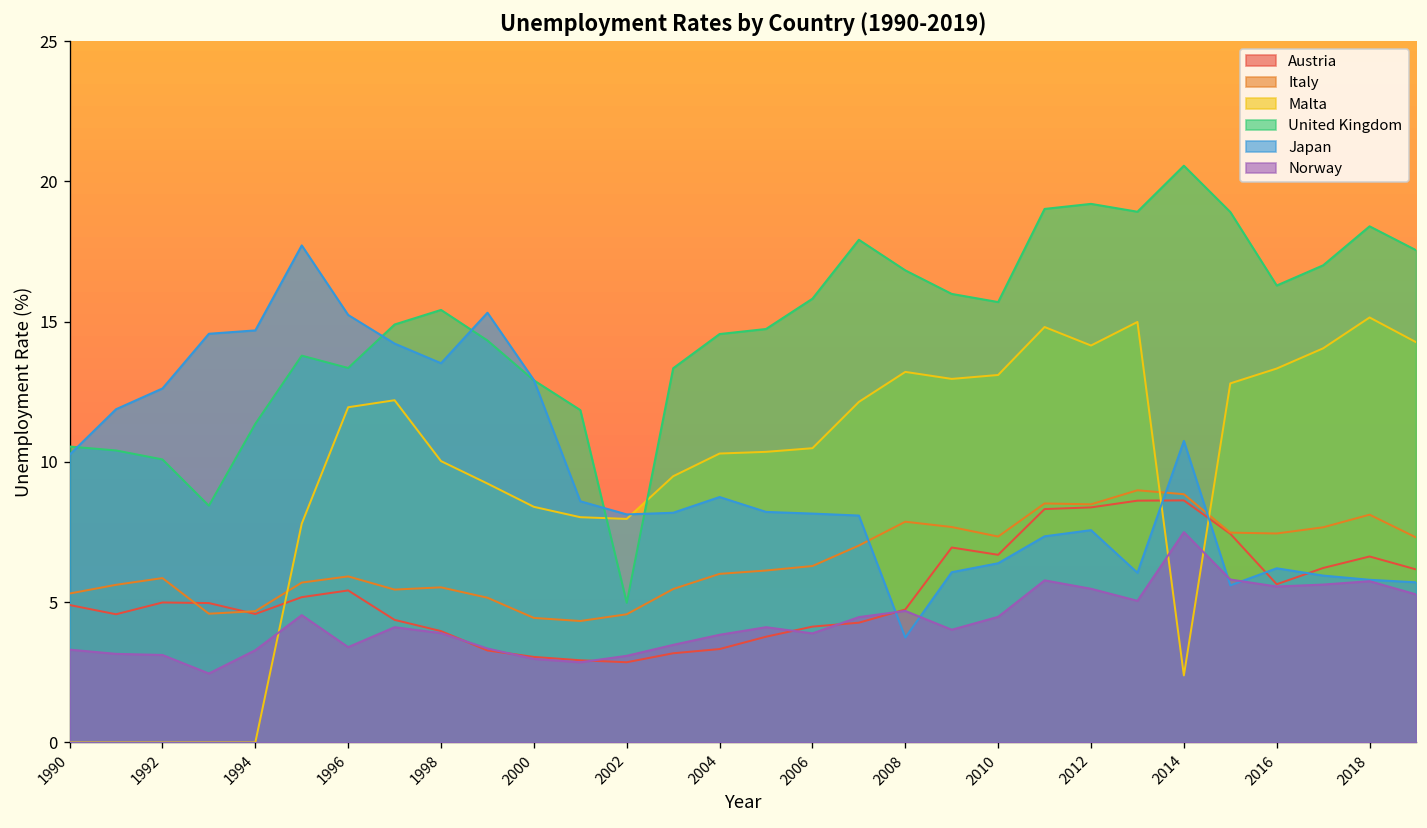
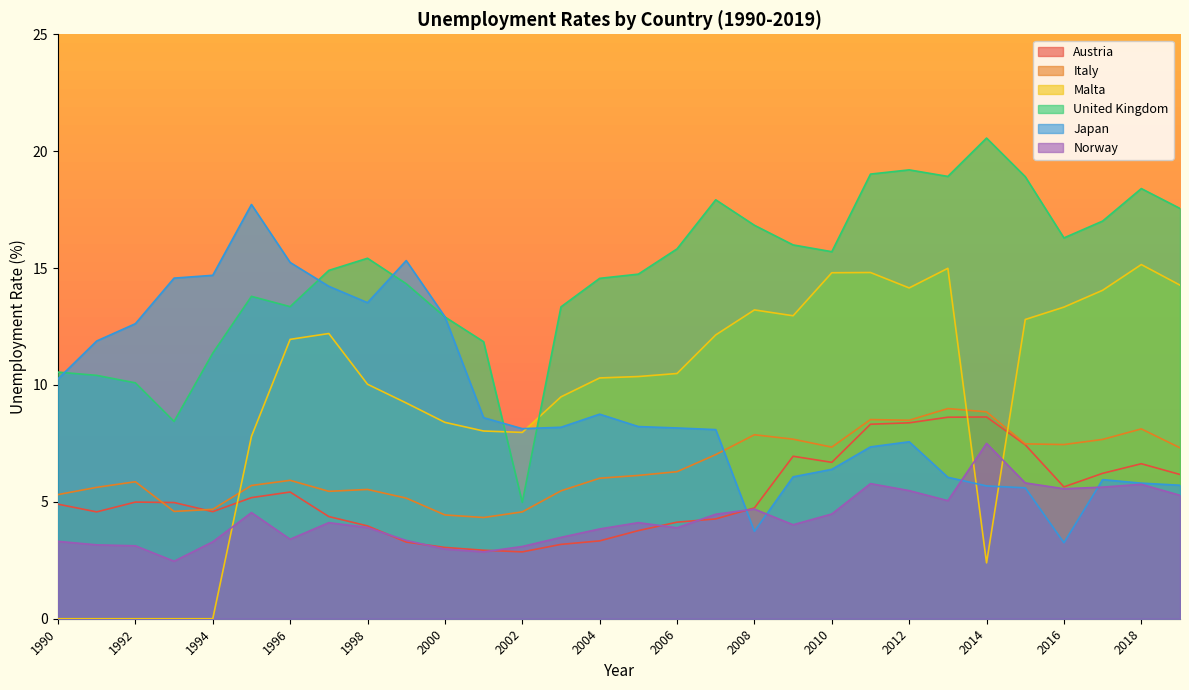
  {
    "Malta": {
      "1990": 0.0,
      "1992": 0.0,
      "1994": 0.0,
      "1996": 12.0,
      "1998": 10.0,
      "2000": 8.4,
      "2002": 8.0,
      "2004": 10.3,
      "2006": 10.5,
      "2008": 13.2,
-     "2010": 13.1,
+     "2010": 14.8,
      "2012": 14.2,
      "2014": 2.4,
      "2016": 13.3,
      "2018": 15.2
    },
    "United Kingdom": {
      "1990": 10.6,
      "1992": 10.1,
      "1994": 11.4,
      "1996": 13.4,
      "1998": 15.4,
      "2002": 5.0,
      "2004": 14.6,
      "2006": 15.8,
      "2008": 16.8,
      "2010": 15.7,
      "2012": 19.2,
      "2014": 20.6,
      "2016": 16.3,
      "2018": 18.4
    },
    "Japan": {
      "1990": 10.3,
      "1992": 12.6,
      "1994": 14.7,
      "1996": 15.2,
      "1998": 13.5,
      "2002": 8.1,
      "2004": 8.8,
      "2006": 8.2,
      "2008": 3.7,
      "2010": 6.4,
      "2012": 7.6,
-     "2014": 10.8,
-     "2016": 6.2
+     "2014": 5.7,
+     "2016": 3.3
    },
    "Norway": {
      "1990": 3.3,
      "1992": 3.1,
      "1994": 3.3,
      "1996": 3.4,
      "2002": 3.1,
      "2004": 3.8,
      "2006": 3.9,
      "2010": 4.5,
      "2012": 5.5,
      "2014": 7.5
    }
  }
